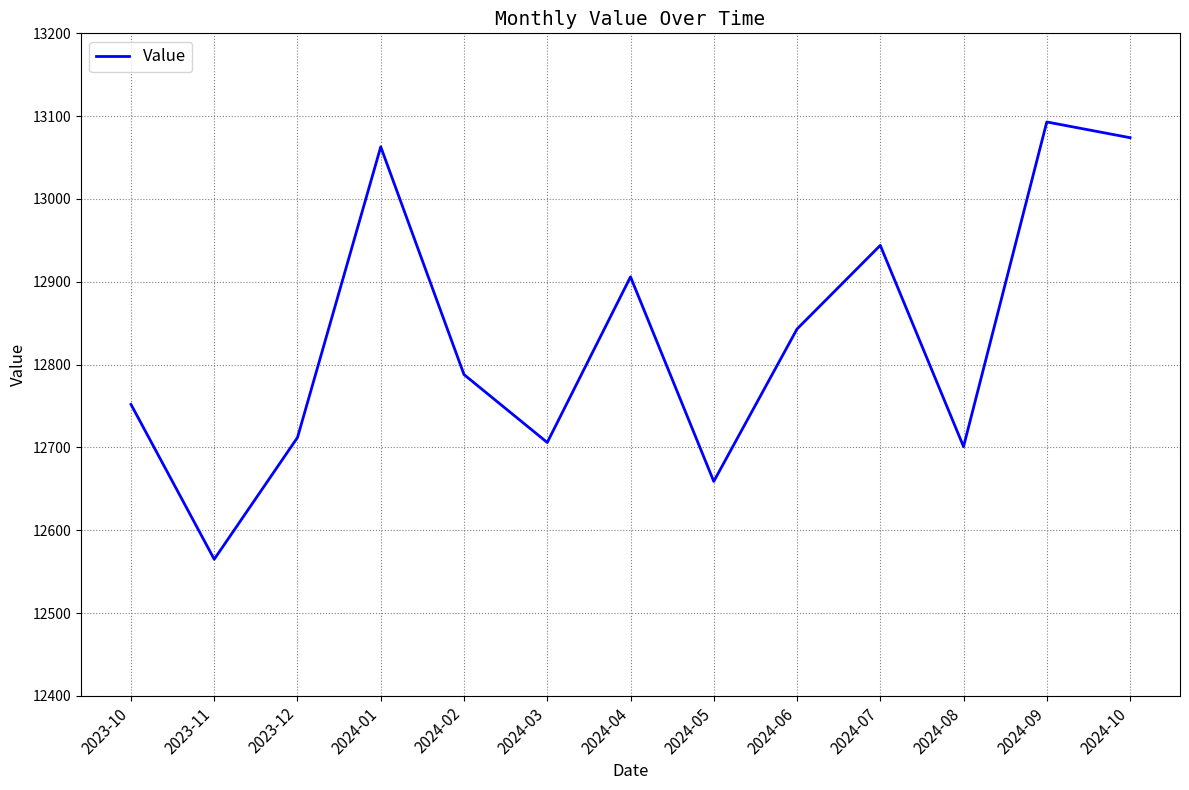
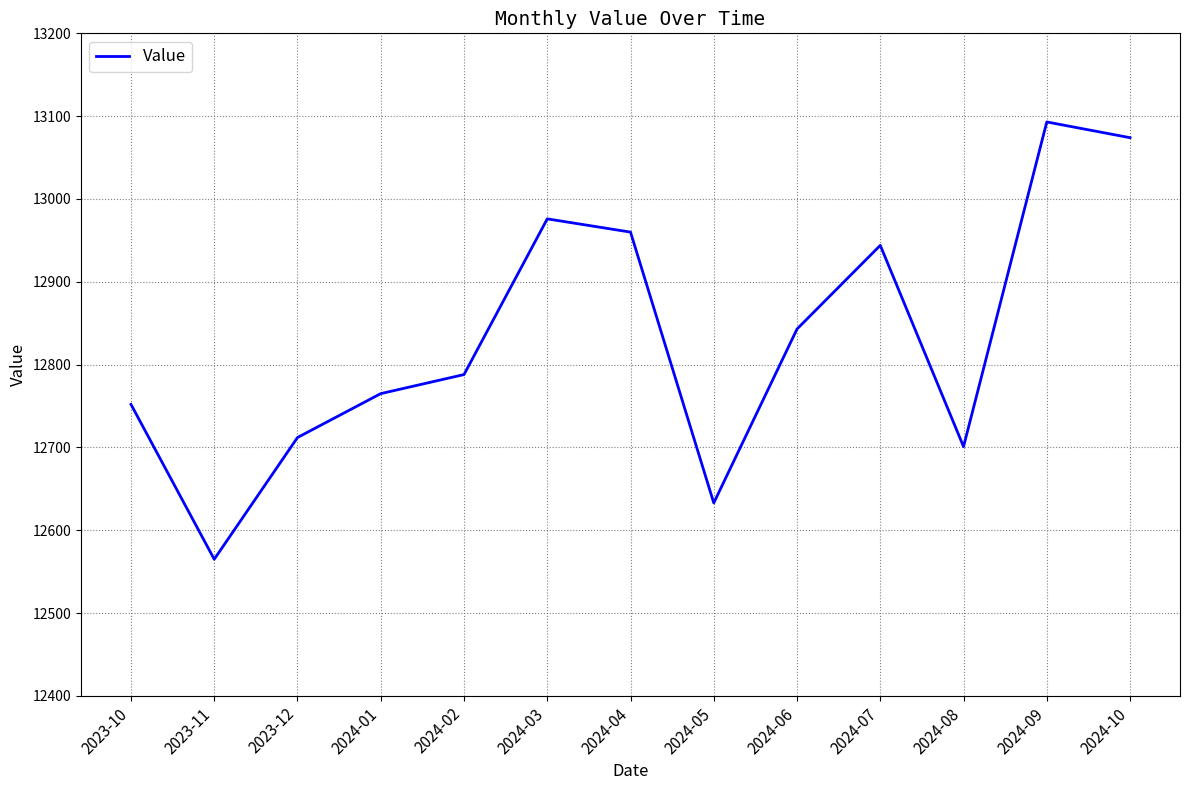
  {
    "2023-10": 12750,
    "2023-11": 12570,
    "2023-12": 12710,
-   "2024-01": 13060,
+   "2024-01": 12770,
    "2024-02": 12790,
-   "2024-03": 12710,
-   "2024-04": 12910,
-   "2024-05": 12660,
+   "2024-03": 12980,
+   "2024-04": 12960,
+   "2024-05": 12630,
    "2024-06": 12840,
    "2024-07": 12940,
    "2024-08": 12700,
    "2024-09": 13090,
    "2024-10": 13070
  }
